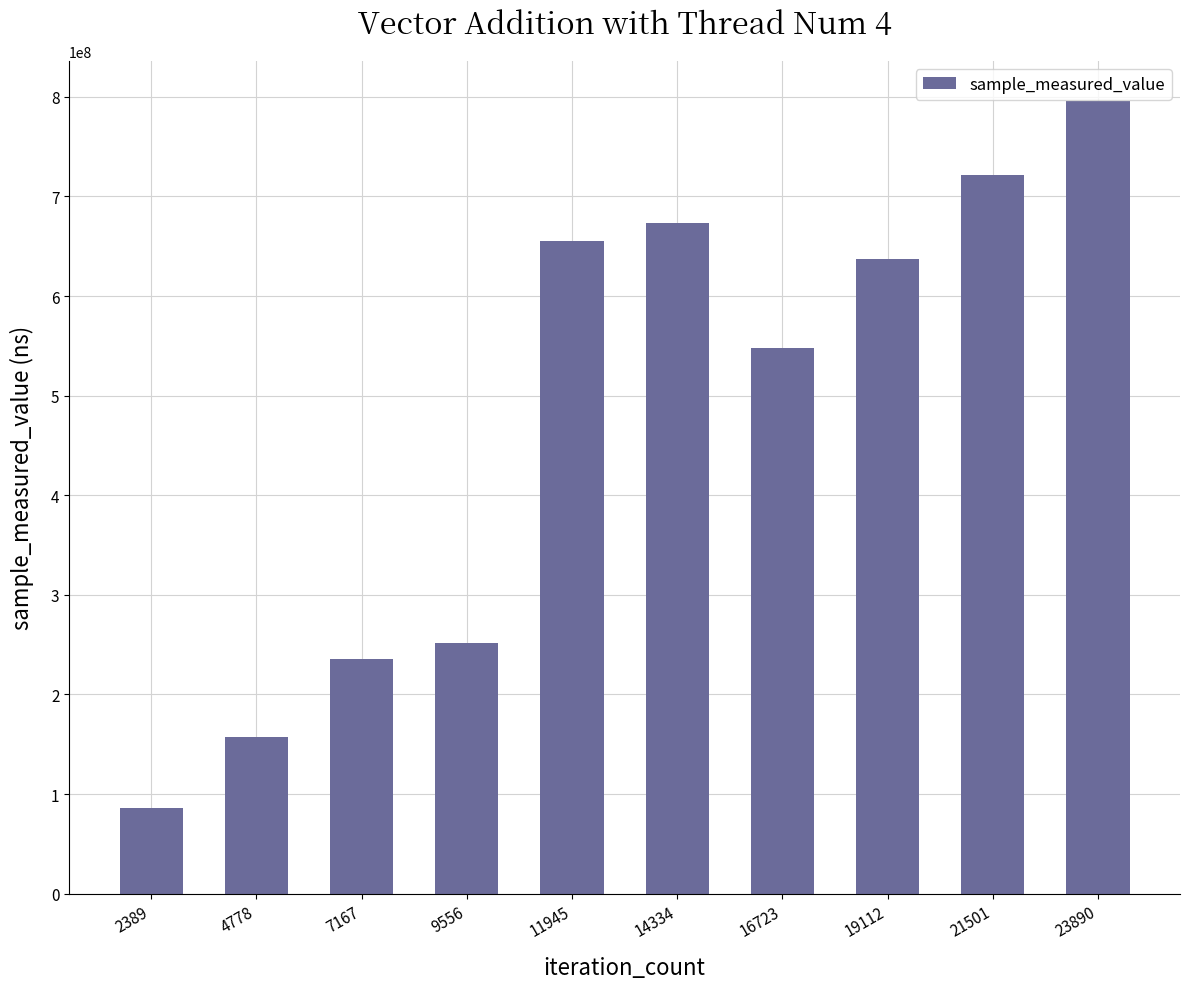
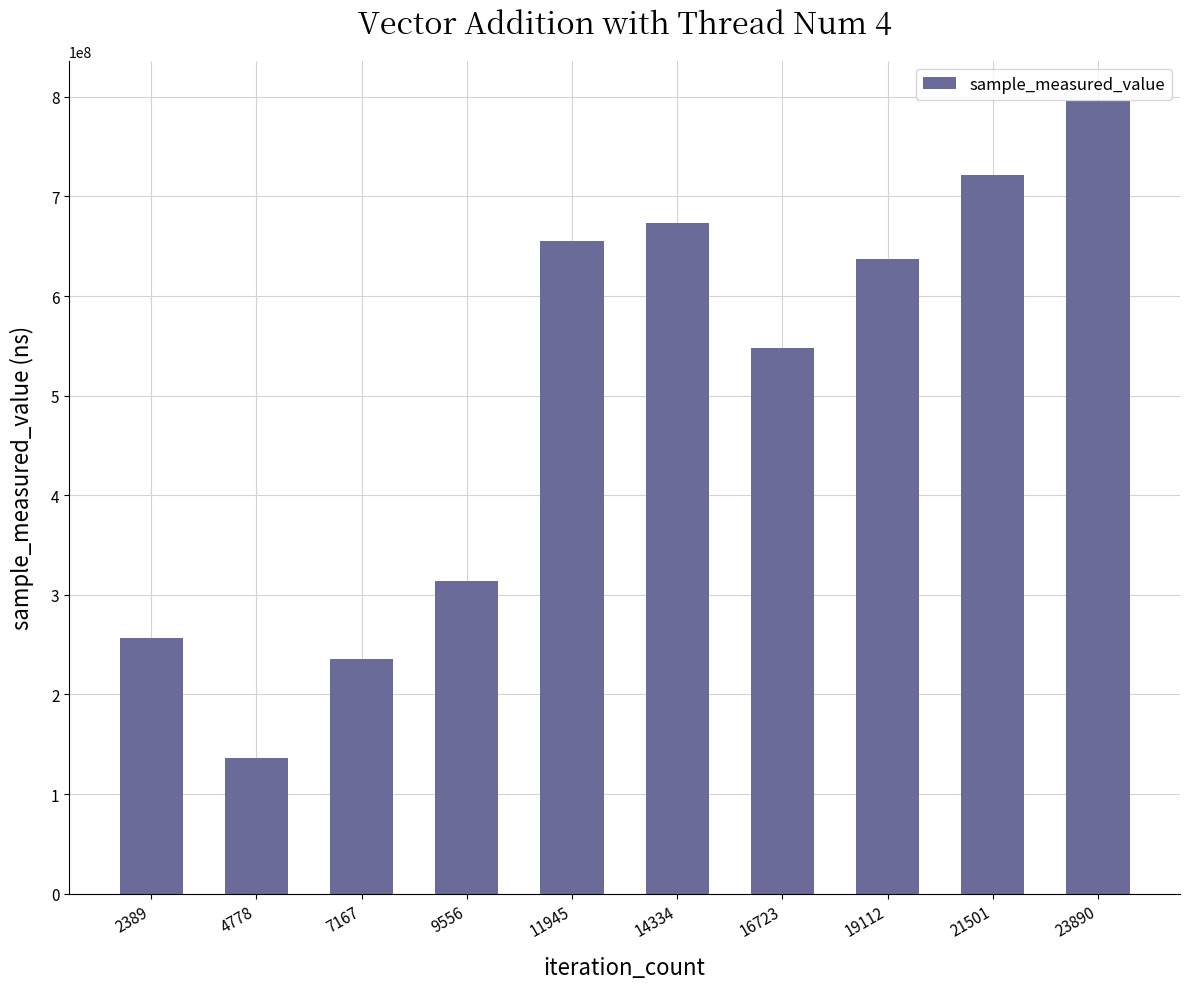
  {
-   "2389": 90000000,
-   "4778": 160000000,
+   "2389": 260000000,
+   "4778": 140000000,
    "7167": 240000000,
-   "9556": 250000000,
+   "9556": 310000000,
    "11945": 660000000,
    "14334": 670000000,
    "16723": 550000000,
    "19112": 640000000,
    "21501": 720000000,
    "23890": 800000000
  }
